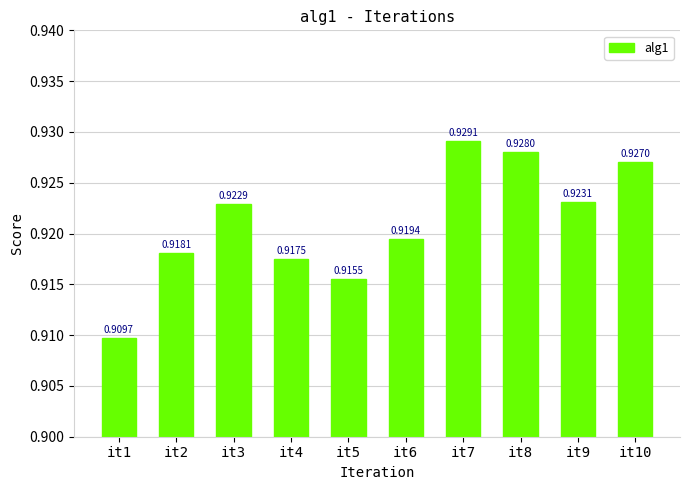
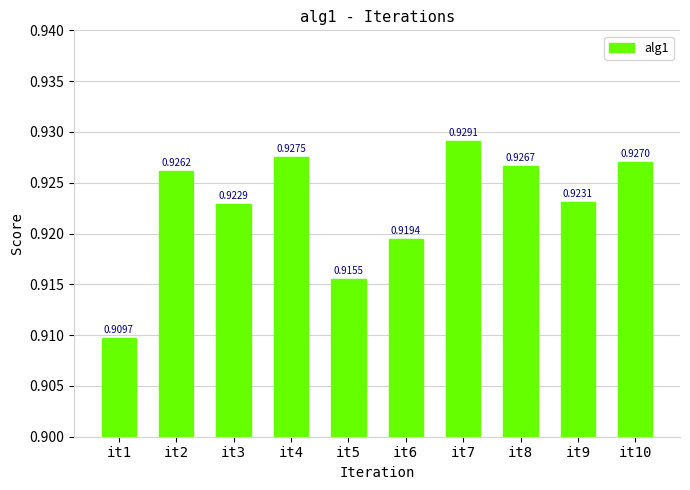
  {
    "it1": 0.9097,
-   "it2": 0.9181,
+   "it2": 0.9262,
    "it3": 0.9229,
-   "it4": 0.9175,
+   "it4": 0.9275,
    "it5": 0.9155,
    "it6": 0.9194,
    "it7": 0.9291,
-   "it8": 0.9280,
+   "it8": 0.9267,
    "it9": 0.9231,
    "it10": 0.9270
  }
